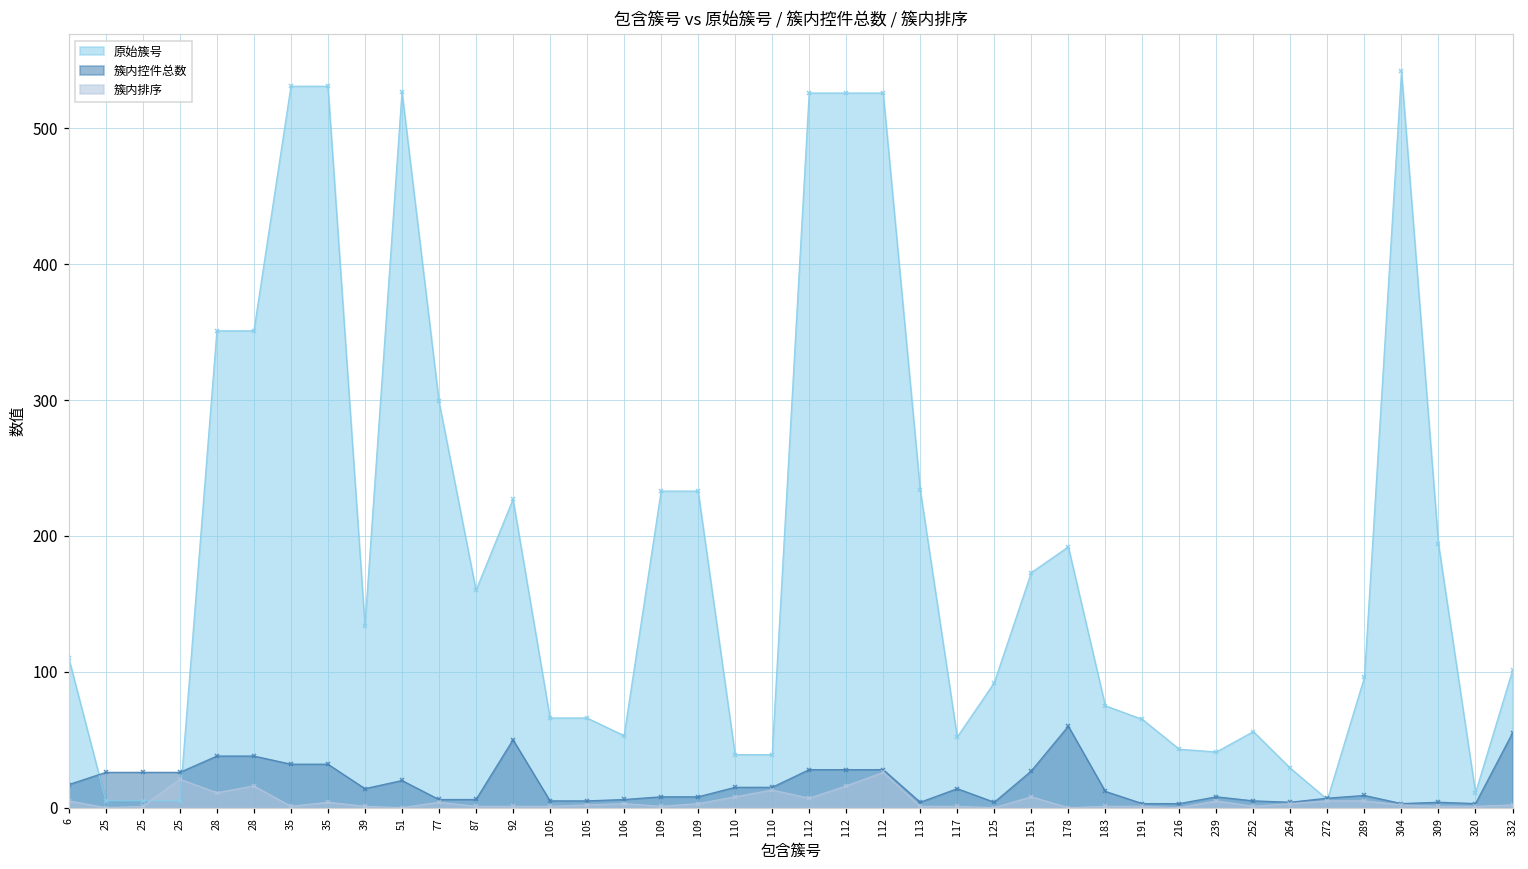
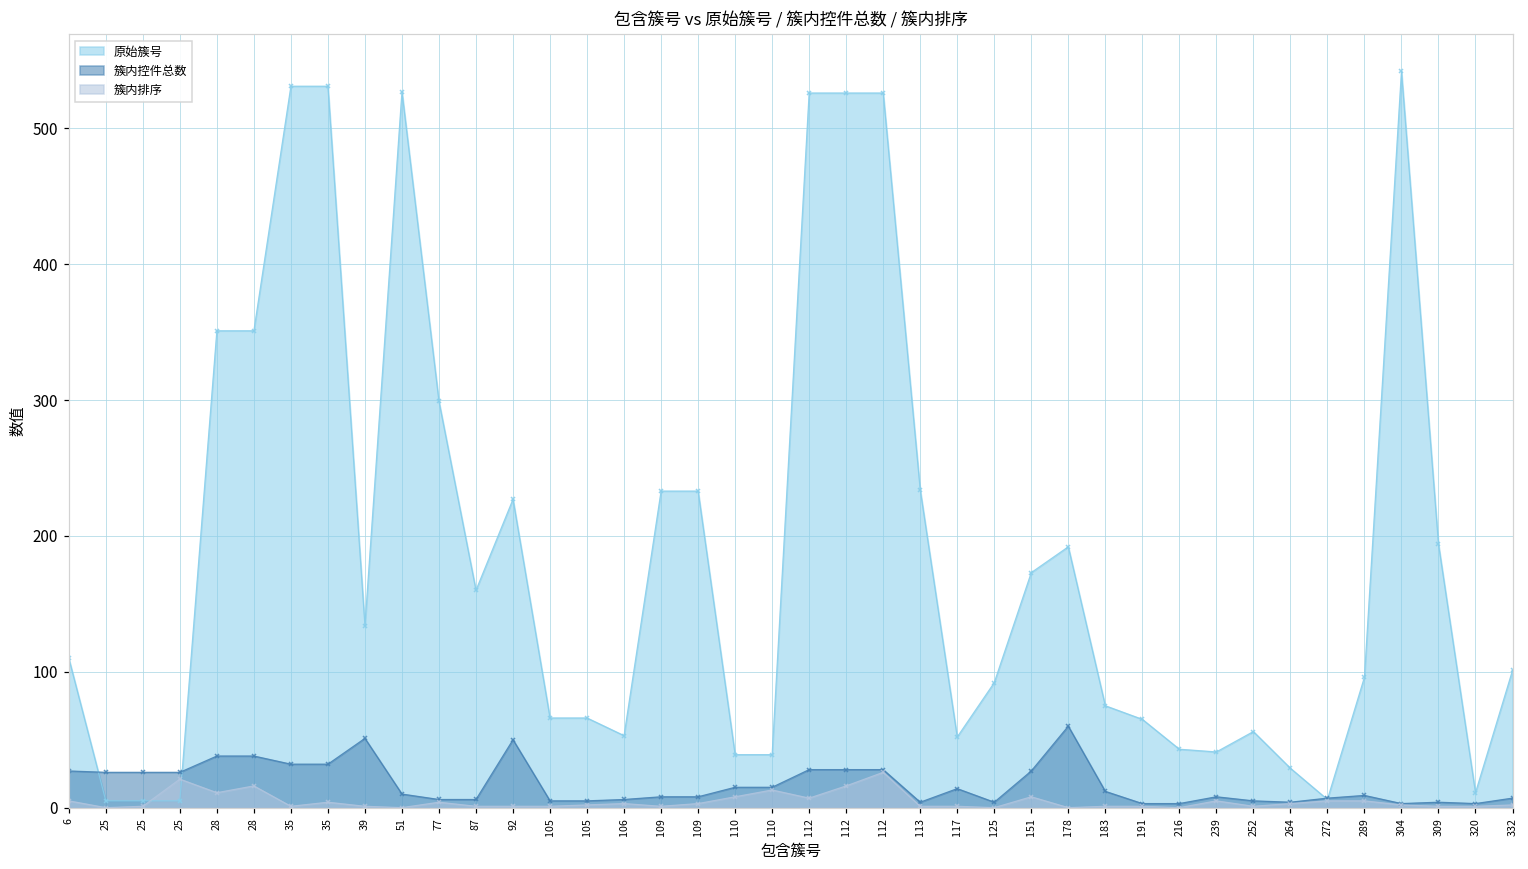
  {
    "簇内控件总数": {
-     "6": 17,
-     "39": 14,
-     "51": 20,
+     "6": 27,
+     "39": 51,
+     "51": 10,
      "87": 6,
      "92": 50,
      "106": 6,
      "113": 4,
      "117": 14,
      "125": 4,
      "151": 27,
      "178": 60,
      "183": 12,
      "216": 3,
      "239": 8,
      "252": 5,
      "289": 9,
      "309": 4,
-     "332": 55
+     "332": 7
    }
  }
